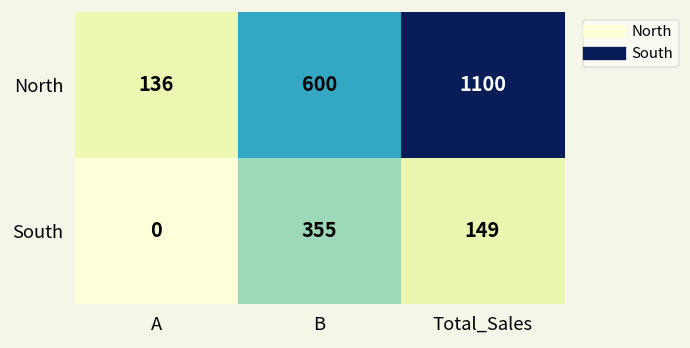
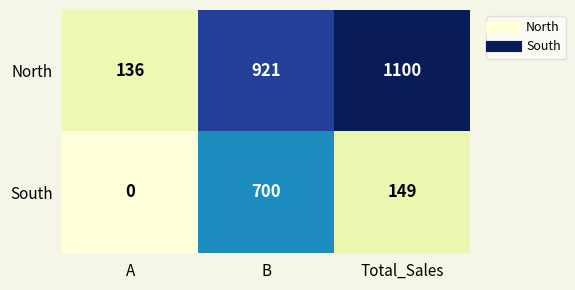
  {
    "North": {
      "A": 136,
-     "B": 600,
+     "B": 921,
      "Total_Sales": 1100
    },
    "South": {
      "A": 0,
-     "B": 355,
+     "B": 700,
      "Total_Sales": 149
    }
  }
